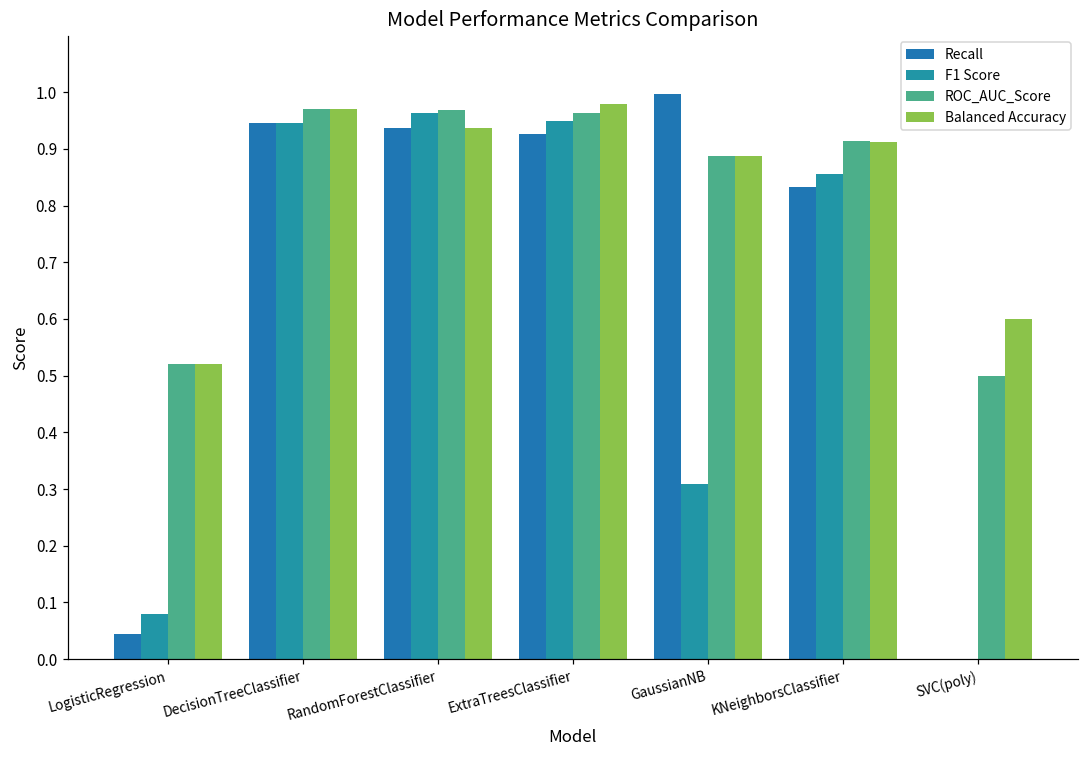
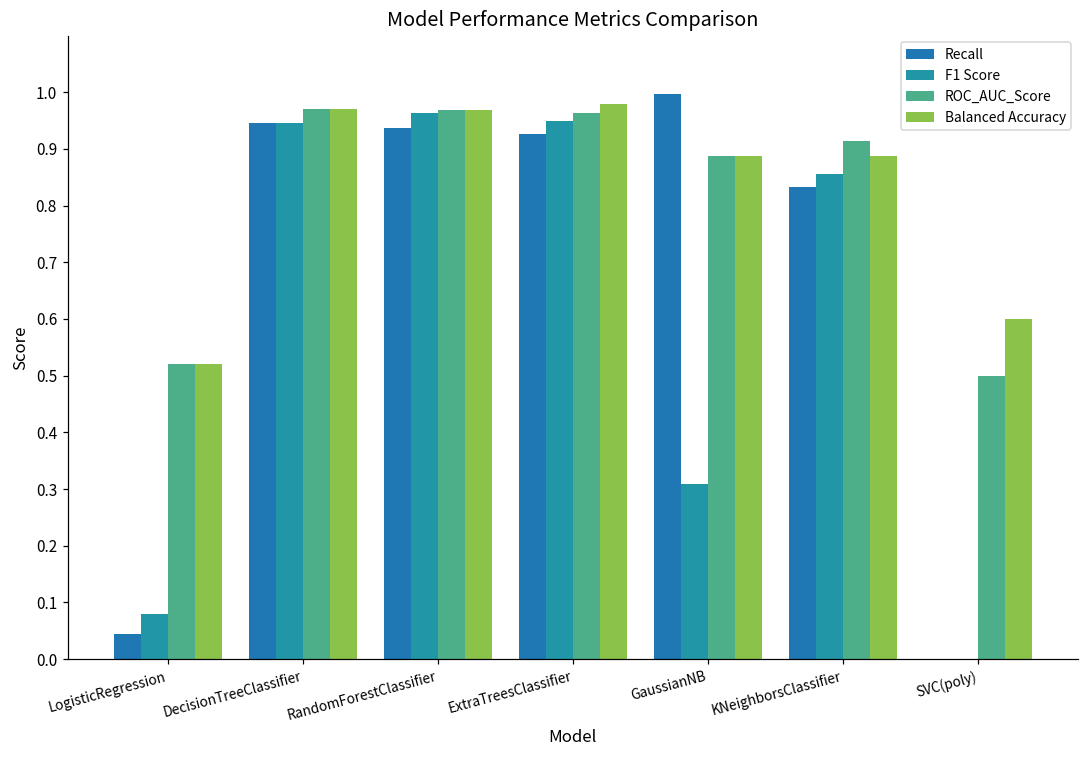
  {
    "Balanced Accuracy": {
      "LogisticRegression": 0.52,
      "DecisionTreeClassifier": 0.97,
-     "RandomForestClassifier": 0.94,
+     "RandomForestClassifier": 0.97,
      "ExtraTreesClassifier": 0.98,
      "GaussianNB": 0.89,
-     "KNeighborsClassifier": 0.91,
+     "KNeighborsClassifier": 0.89,
      "SVC(poly)": 0.60
    }
  }
